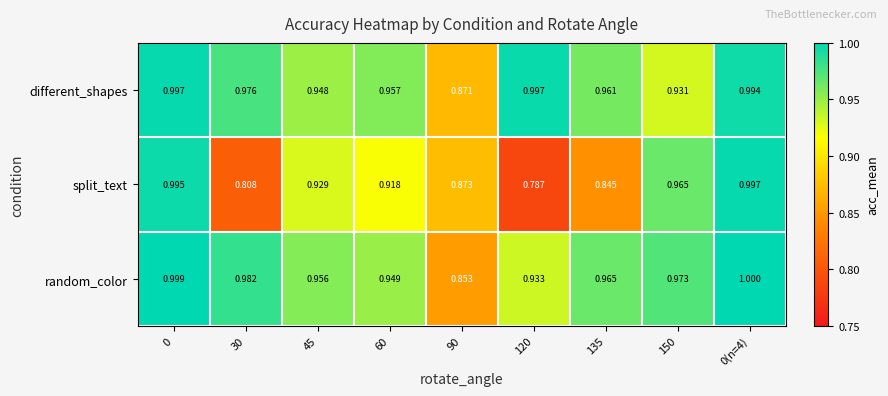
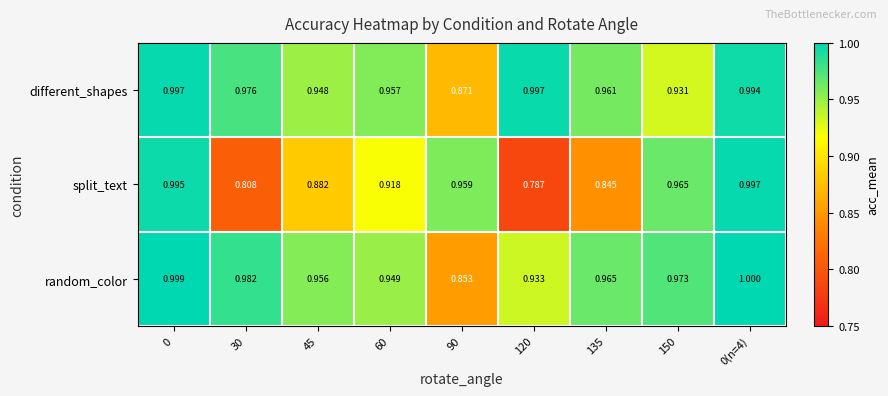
  {
    "different_shapes": {
      "0": 0.997,
      "30": 0.976,
      "45": 0.948,
      "60": 0.957,
      "90": 0.871,
      "120": 0.997,
      "135": 0.961,
      "150": 0.931,
      "0(n=4)": 0.994
    },
    "split_text": {
      "0": 0.995,
      "30": 0.808,
-     "45": 0.929,
+     "45": 0.882,
      "60": 0.918,
-     "90": 0.873,
+     "90": 0.959,
      "120": 0.787,
      "135": 0.845,
      "150": 0.965,
      "0(n=4)": 0.997
    },
    "random_color": {
      "0": 0.999,
      "30": 0.982,
      "45": 0.956,
      "60": 0.949,
      "90": 0.853,
      "120": 0.933,
      "135": 0.965,
      "150": 0.973,
      "0(n=4)": 1.000
    }
  }
